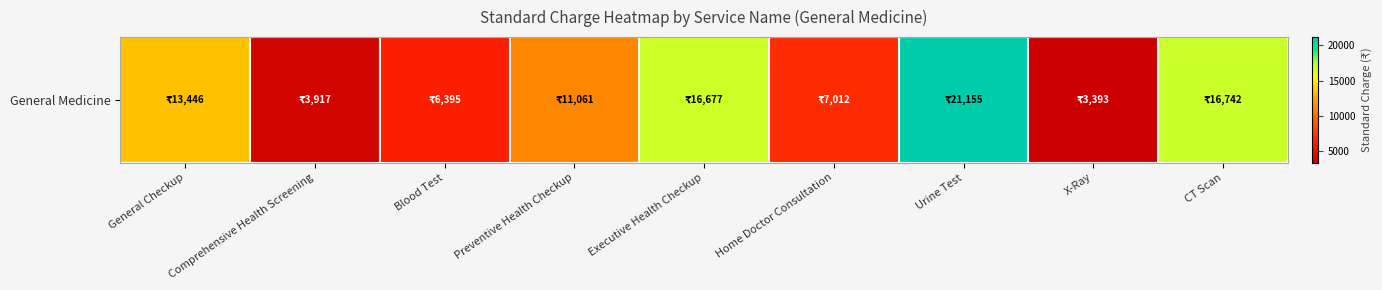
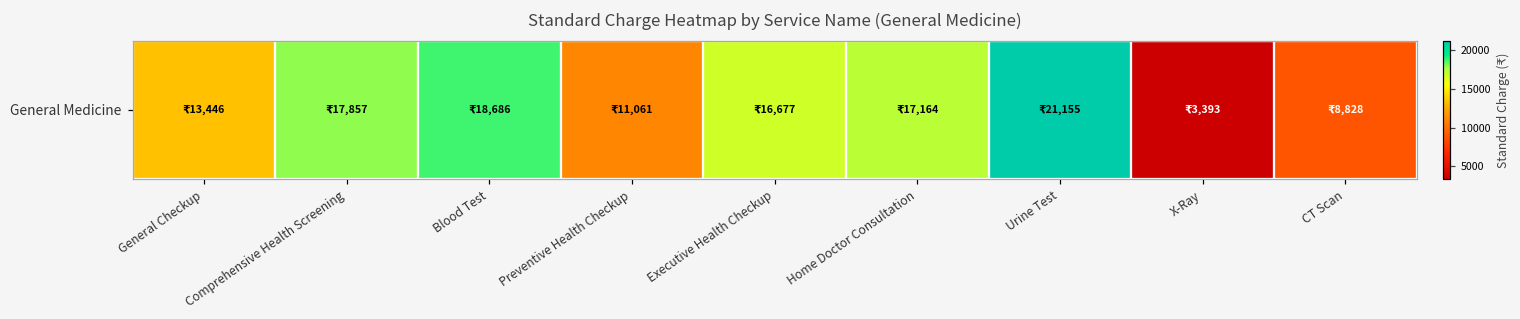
  {
    "General Medicine": {
      "General Checkup": "13,446",
-     "Comprehensive Health Screening": "3,917",
-     "Blood Test": "6,395",
+     "Comprehensive Health Screening": "17,857",
+     "Blood Test": "18,686",
      "Preventive Health Checkup": "11,061",
      "Executive Health Checkup": "16,677",
-     "Home Doctor Consultation": "7,012",
+     "Home Doctor Consultation": "17,164",
      "Urine Test": "21,155",
      "X-Ray": "3,393",
-     "CT Scan": "16,742"
+     "CT Scan": "8,828"
    }
  }
